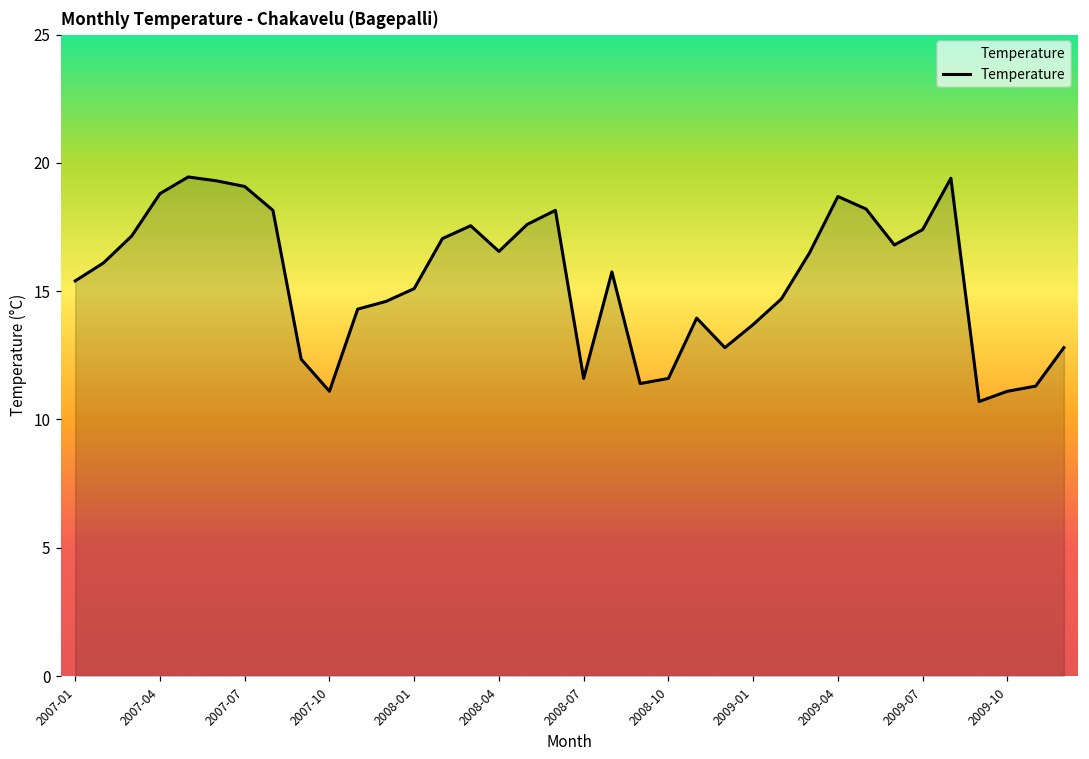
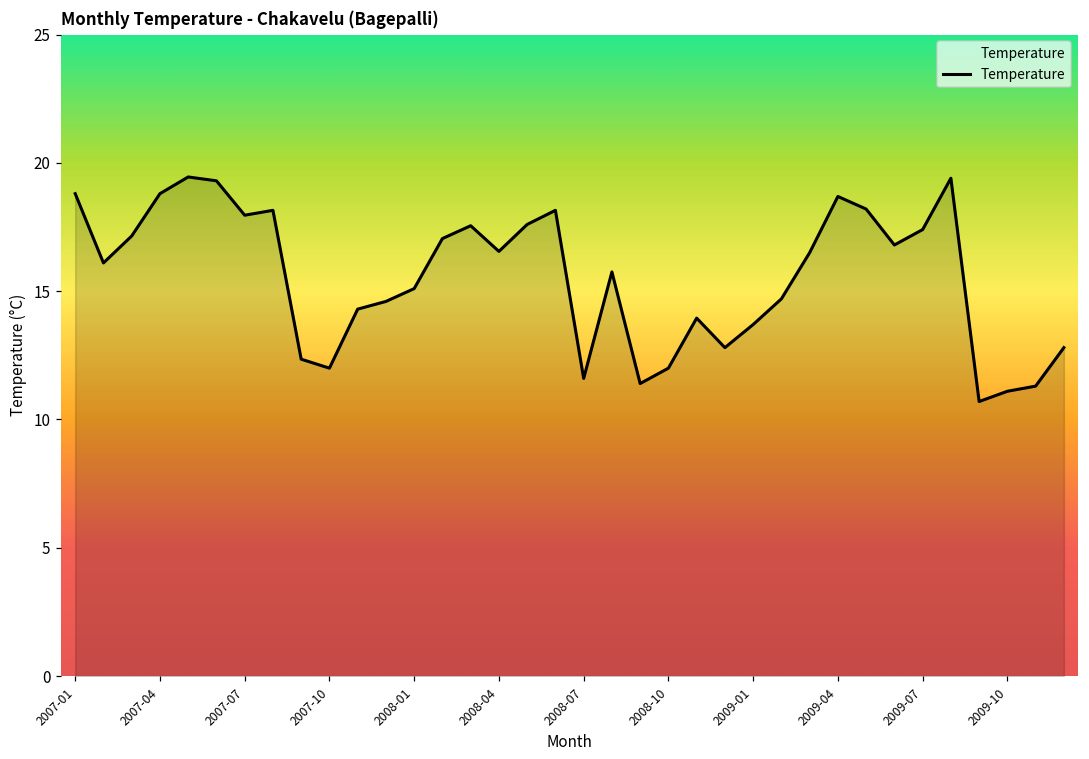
  {
-   "2007-01": 15.4,
+   "2007-01": 18.8,
    "2007-04": 18.8,
-   "2007-07": 19.1,
-   "2007-10": 11.1,
+   "2007-07": 18.0,
+   "2007-10": 12.0,
    "2008-01": 15.1,
    "2008-04": 16.6,
    "2008-07": 11.6,
-   "2008-10": 11.6,
+   "2008-10": 12.0,
    "2009-01": 13.7,
    "2009-04": 18.7,
    "2009-07": 17.4,
    "2009-10": 11.1
  }
